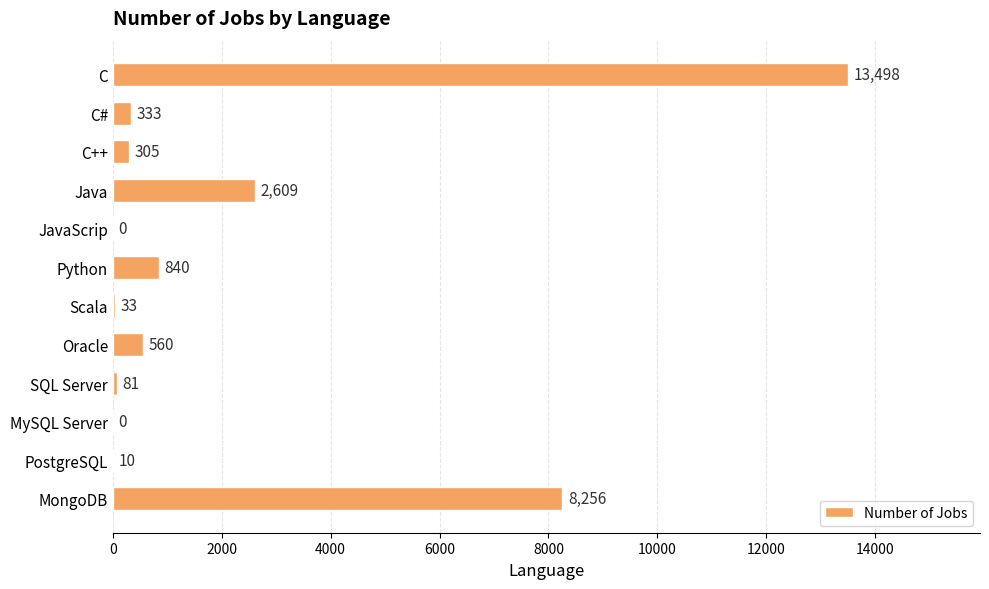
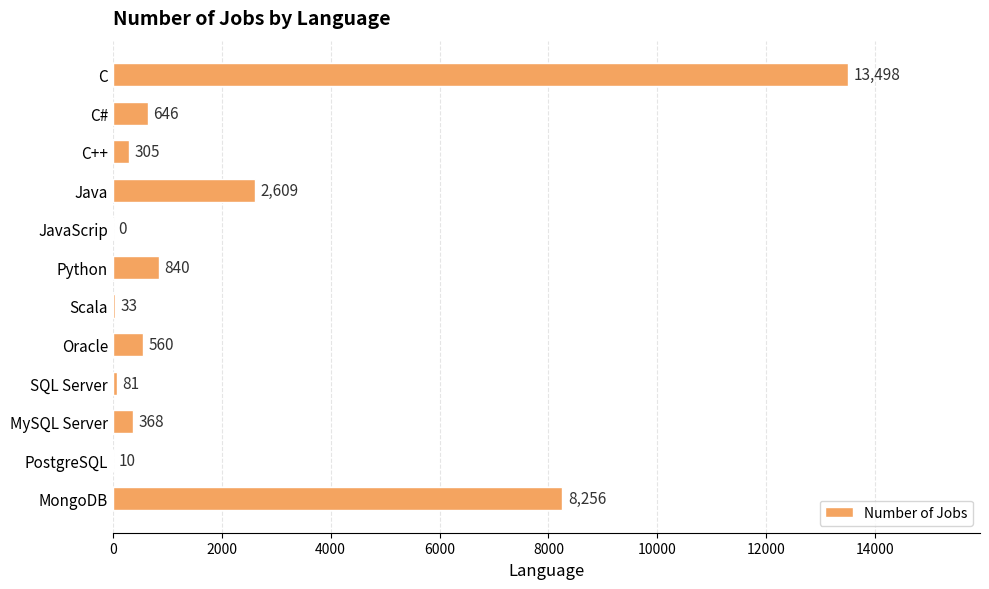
  {
    "C": "13,498",
-   "C#": "333",
+   "C#": "646",
    "C++": "305",
    "Java": "2,609",
    "JavaScrip": "0",
    "Python": "840",
    "Scala": "33",
    "Oracle": "560",
    "SQL Server": "81",
-   "MySQL Server": "0",
+   "MySQL Server": "368",
    "PostgreSQL": "10",
    "MongoDB": "8,256"
  }
